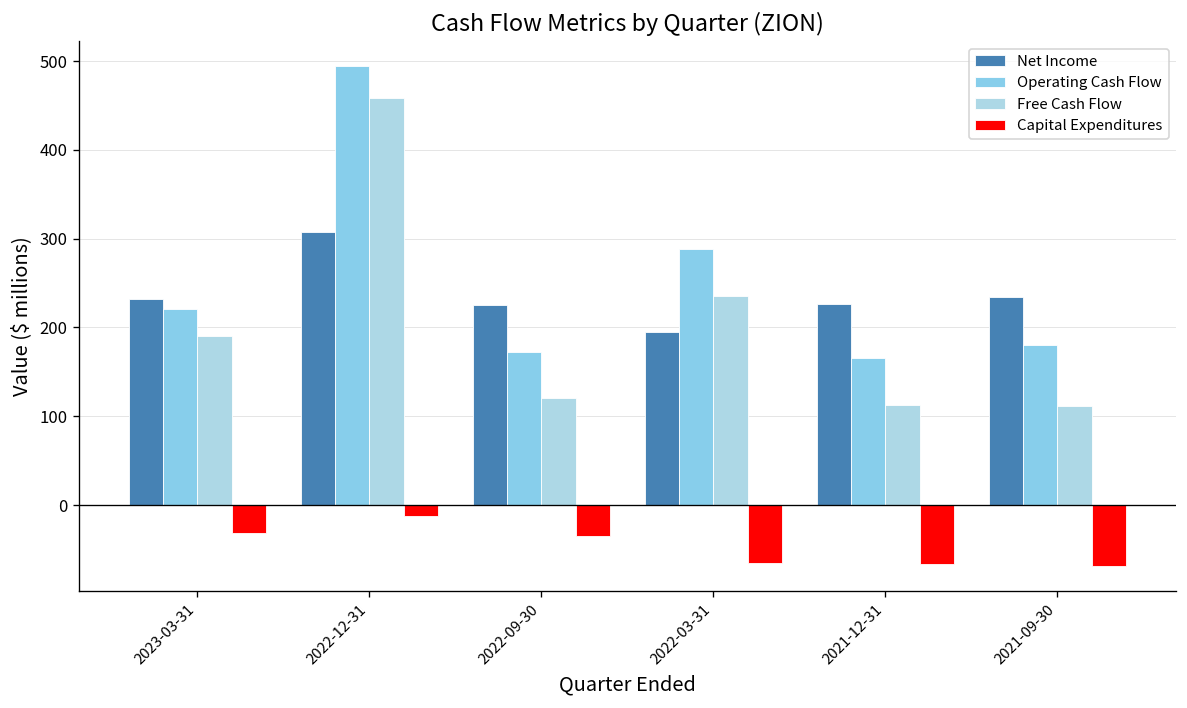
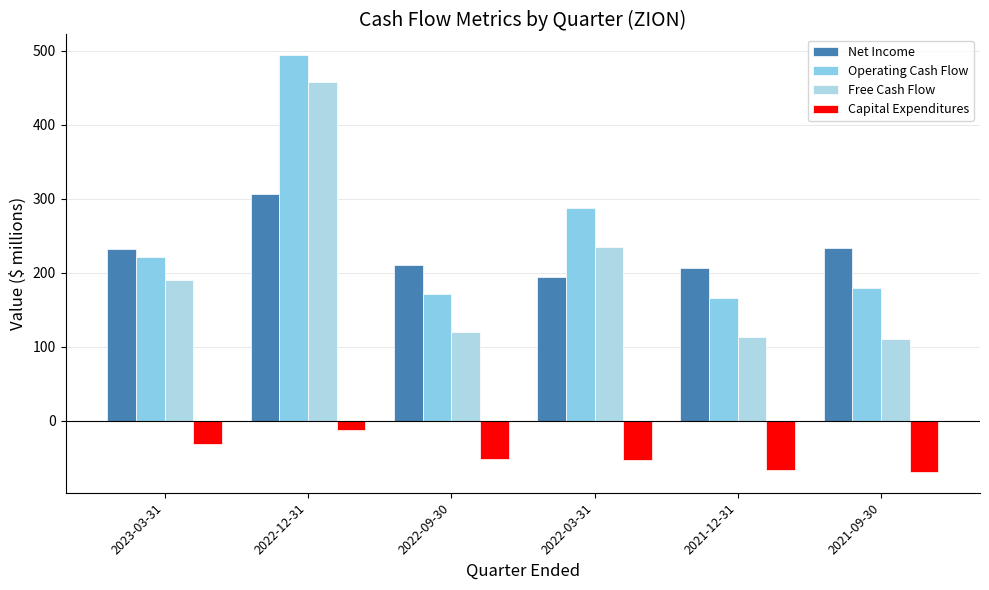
  {
    "Net Income": {
      "2023-03-31": 230,
      "2022-12-31": 310,
-     "2022-09-30": 230,
+     "2022-09-30": 210,
      "2022-03-31": 200,
-     "2021-12-31": 230,
+     "2021-12-31": 210,
      "2021-09-30": 230
    },
    "Capital Expenditures": {
      "2023-03-31": -30,
      "2022-12-31": -10,
-     "2022-09-30": -40,
-     "2022-03-31": -70,
+     "2022-09-30": -50,
+     "2022-03-31": -50,
      "2021-12-31": -70,
      "2021-09-30": -70
    }
  }
